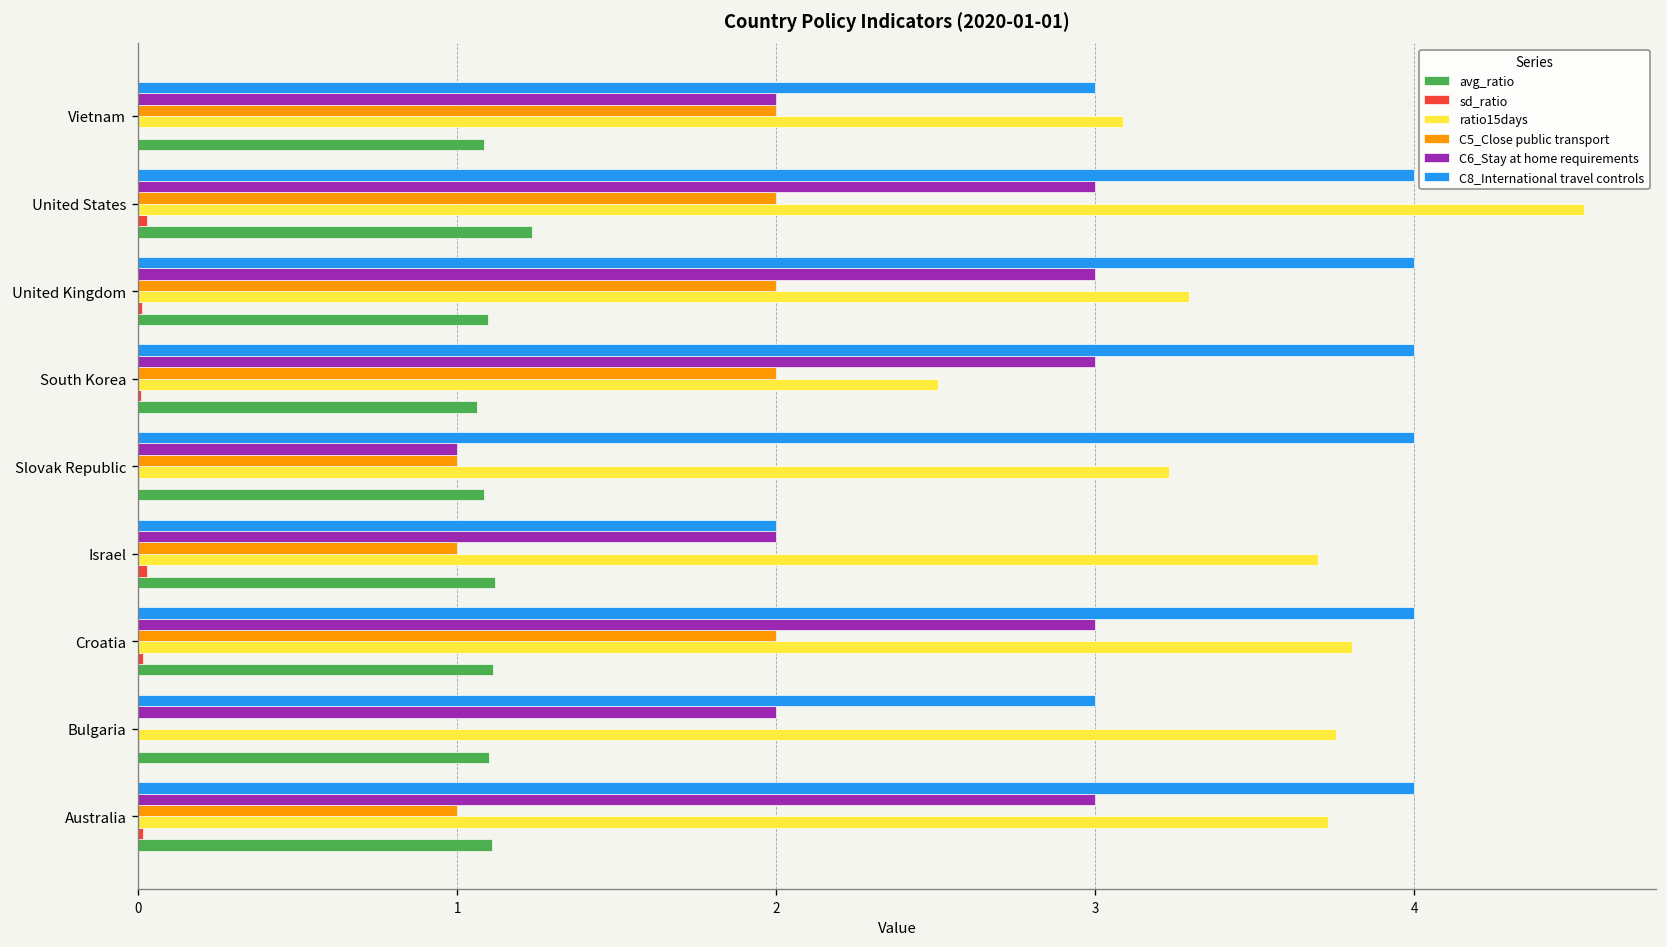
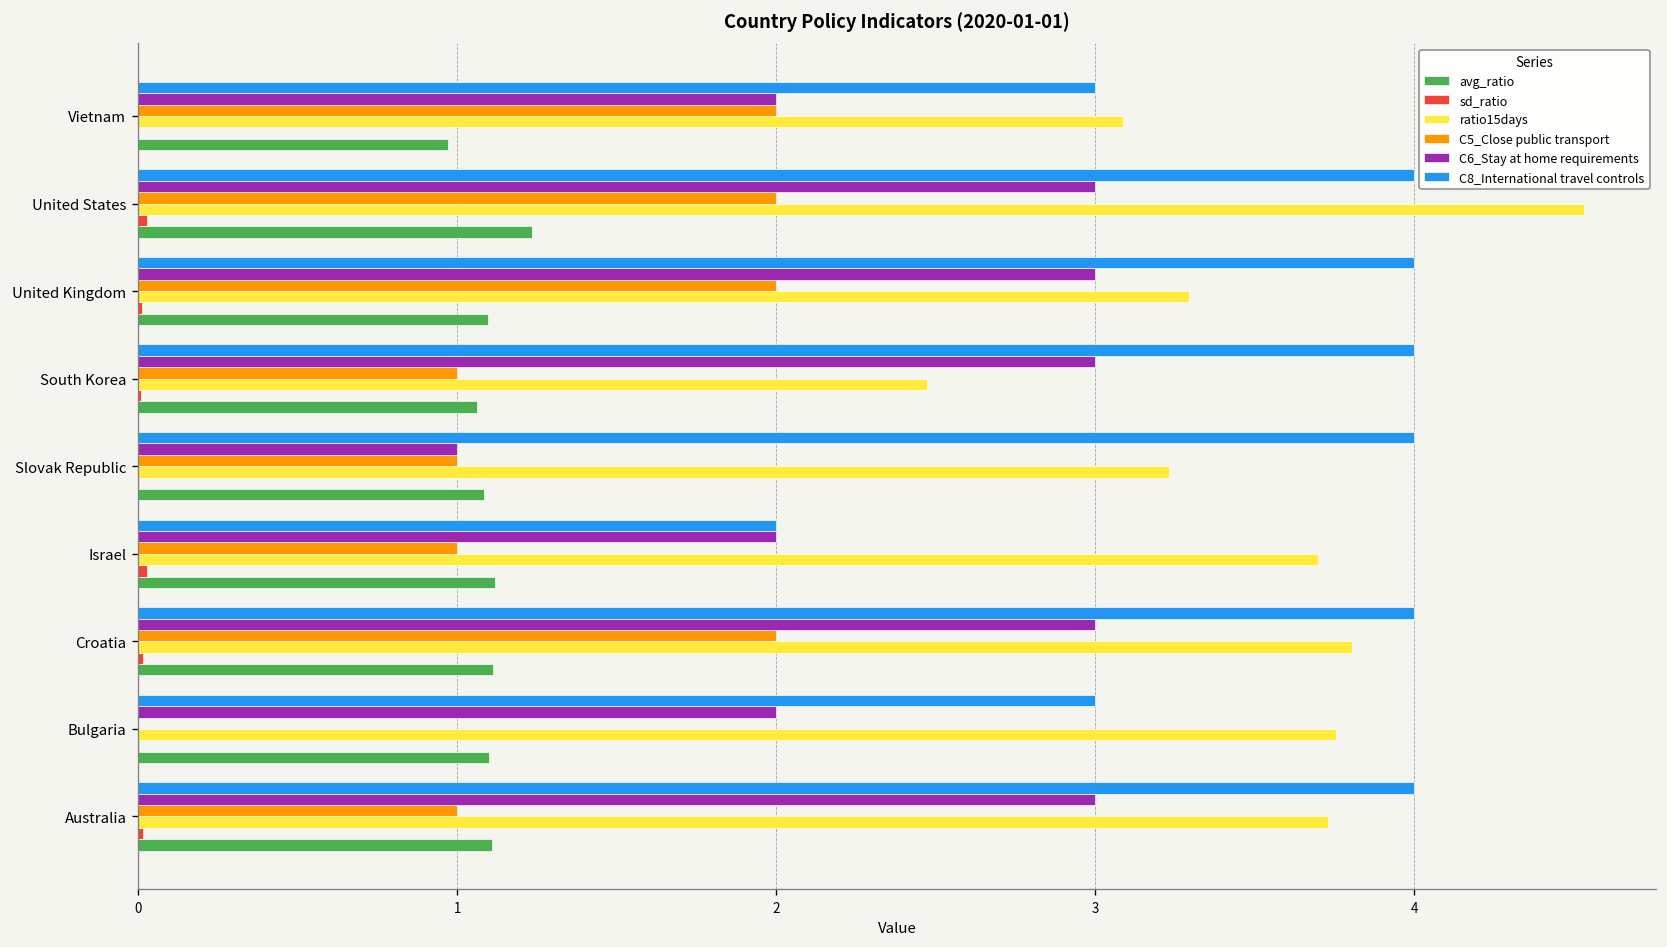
  {
    "avg_ratio": {
-     "Vietnam": 1.08,
+     "Vietnam": 0.97,
      "United States": 1.24,
      "United Kingdom": 1.10,
      "South Korea": 1.06,
      "Slovak Republic": 1.08,
      "Israel": 1.12,
      "Croatia": 1.11,
      "Bulgaria": 1.10,
      "Australia": 1.11
    },
    "sd_ratio": {
      "United States": 0.03,
      "United Kingdom": 0.01,
      "Israel": 0.03,
      "Croatia": 0.02,
      "Australia": 0.01
    },
    "ratio15days": {
      "Vietnam": 3.09,
      "United States": 4.53,
      "United Kingdom": 3.29,
-     "South Korea": 2.51,
+     "South Korea": 2.47,
      "Slovak Republic": 3.23,
      "Israel": 3.70,
      "Croatia": 3.80,
      "Bulgaria": 3.76,
      "Australia": 3.73
    },
    "C5_Close public transport": {
      "Vietnam": 2,
      "United States": 2,
      "United Kingdom": 2,
-     "South Korea": 2,
+     "South Korea": 1,
      "Slovak Republic": 1,
      "Israel": 1,
      "Croatia": 2,
      "Bulgaria": 0,
      "Australia": 1
    },
    "C6_Stay at home requirements": {
      "Vietnam": 2.00,
      "United States": 3.00,
      "United Kingdom": 3.00,
      "South Korea": 3.00,
      "Slovak Republic": 1.00,
      "Israel": 2.00,
      "Croatia": 3.00,
      "Bulgaria": 2.00,
      "Australia": 3.00
    },
    "C8_International travel controls": {
      "Vietnam": 3.00,
      "United States": 4.00,
      "United Kingdom": 4.00,
      "South Korea": 4.00,
      "Slovak Republic": 4.00,
      "Israel": 2.00,
      "Croatia": 4.00,
      "Bulgaria": 3.00,
      "Australia": 4.00
    }
  }
